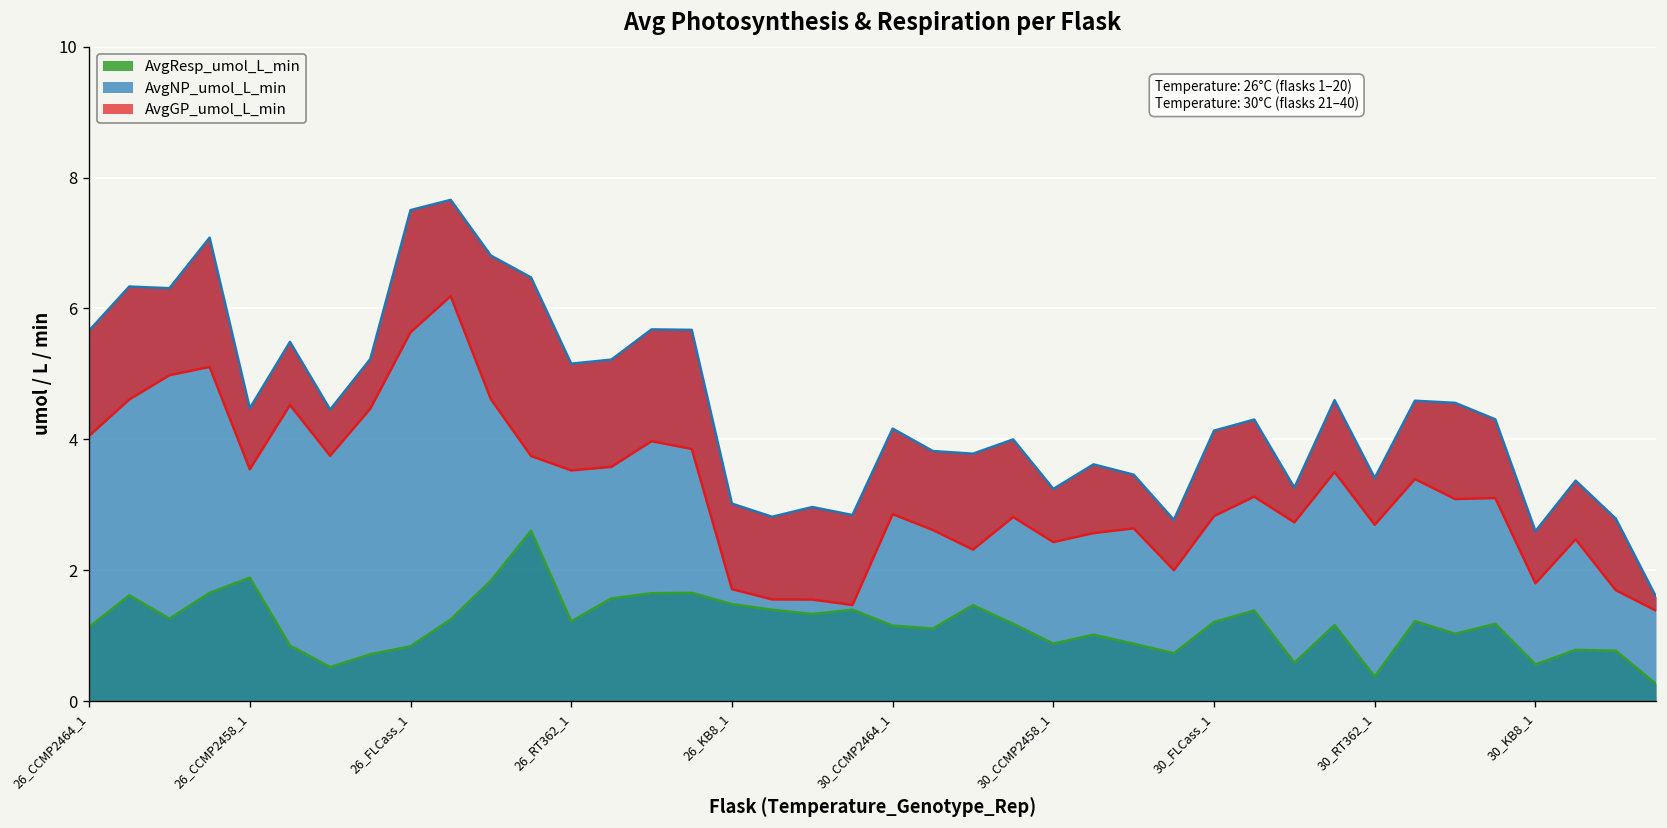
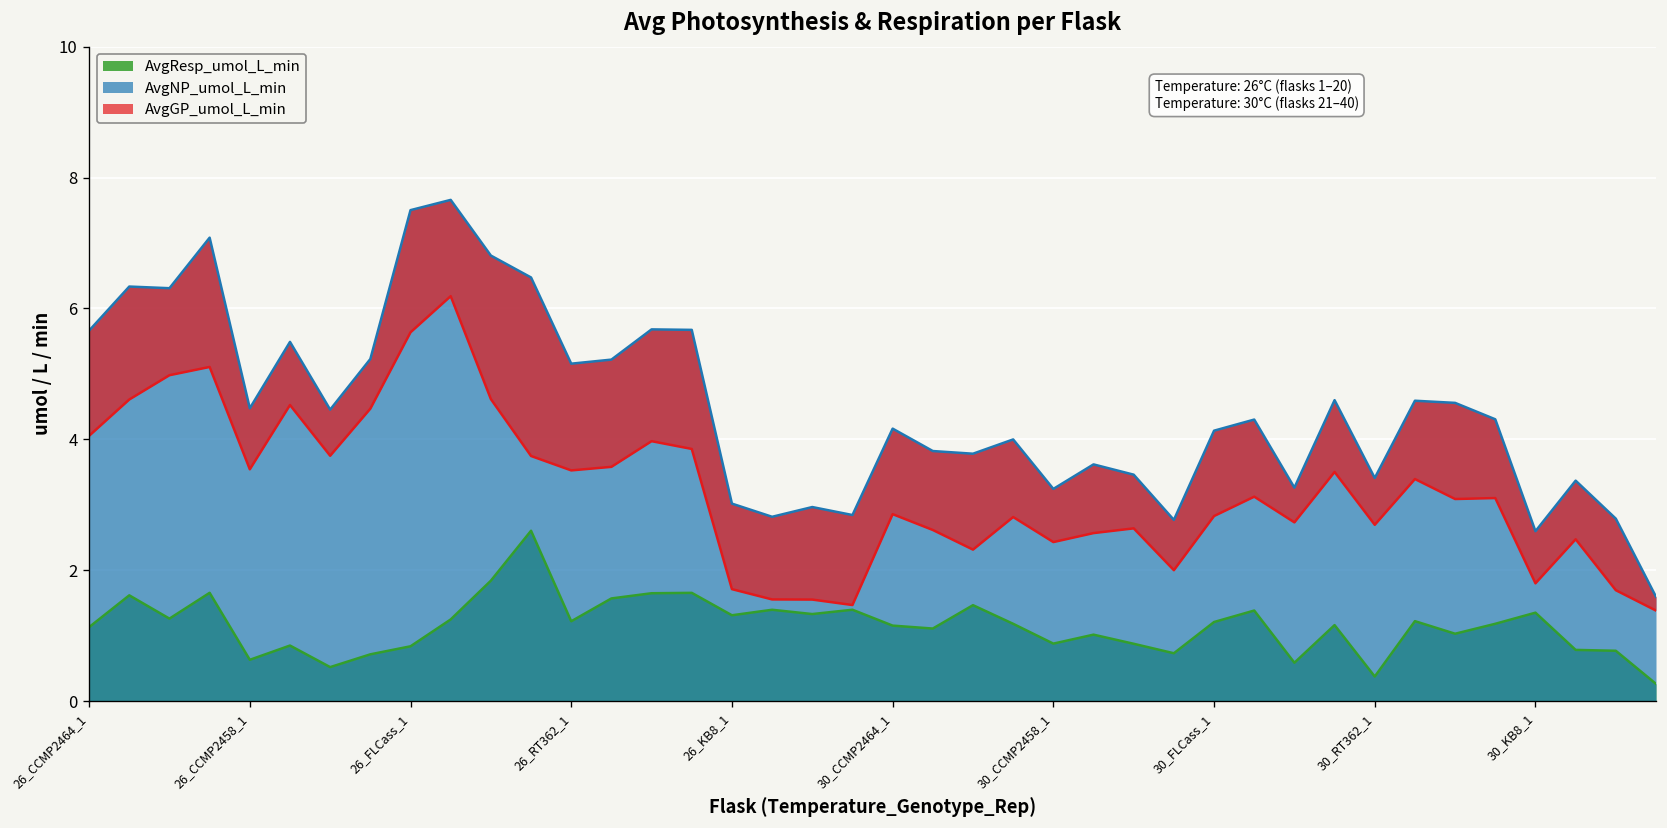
  {
    "AvgResp_umol_L_min": {
      "26_CCMP2464_1": 1.1,
-     "26_CCMP2458_1": 1.9,
+     "26_CCMP2458_1": 0.6,
      "26_FLCass_1": 0.8,
      "26_RT362_1": 1.2,
-     "26_KB8_1": 1.5,
+     "26_KB8_1": 1.3,
      "30_CCMP2464_1": 1.2,
      "30_CCMP2458_1": 0.9,
      "30_FLCass_1": 1.2,
      "30_RT362_1": 0.4,
-     "30_KB8_1": 0.6
+     "30_KB8_1": 1.4
    }
  }
